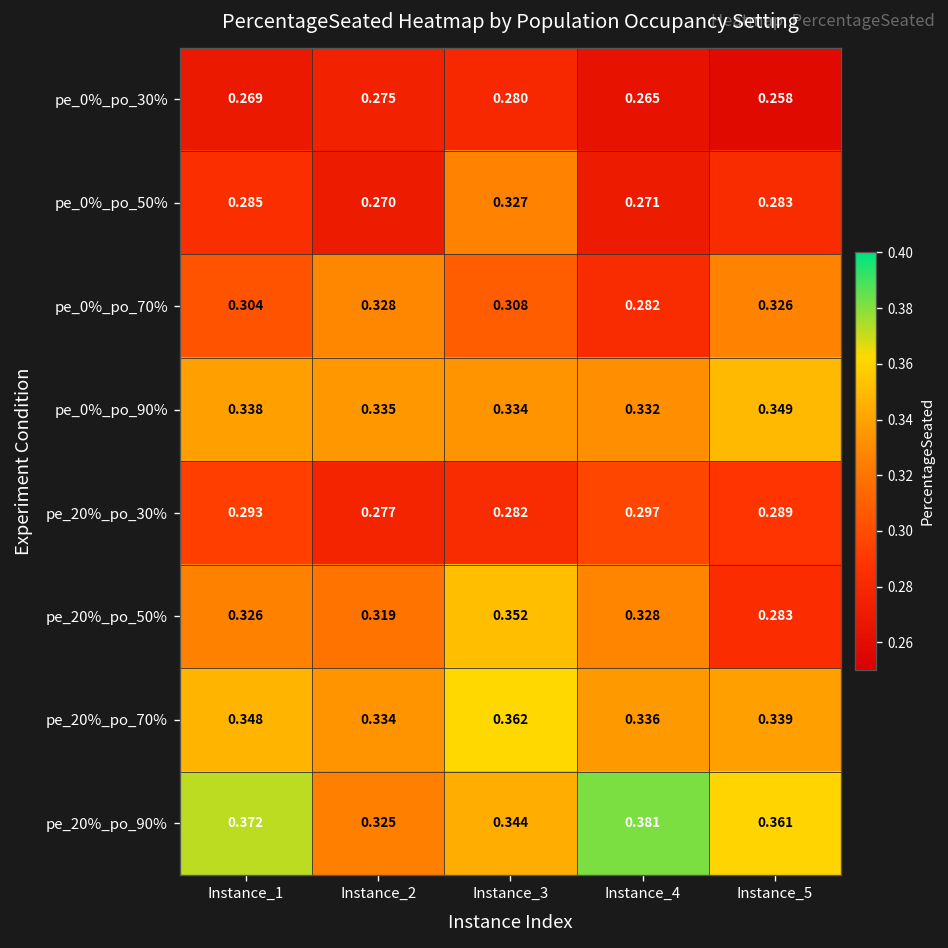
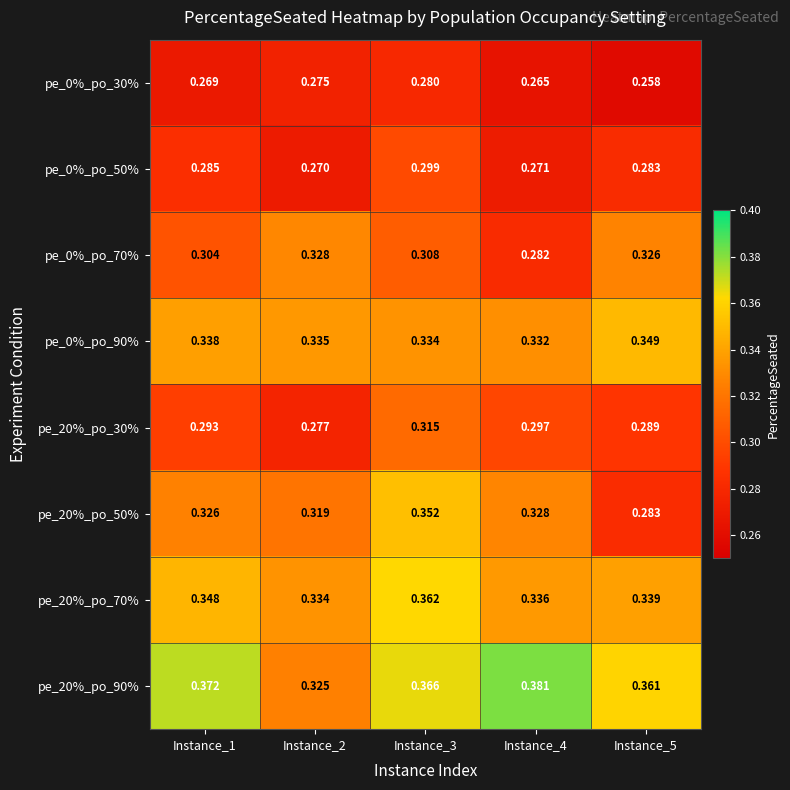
  {
    "pe_0%_po_30%": {
      "Instance_1": 0.269,
      "Instance_2": 0.275,
      "Instance_3": 0.280,
      "Instance_4": 0.265,
      "Instance_5": 0.258
    },
    "pe_0%_po_50%": {
      "Instance_1": 0.285,
      "Instance_2": 0.270,
-     "Instance_3": 0.327,
+     "Instance_3": 0.299,
      "Instance_4": 0.271,
      "Instance_5": 0.283
    },
    "pe_0%_po_70%": {
      "Instance_1": 0.304,
      "Instance_2": 0.328,
      "Instance_3": 0.308,
      "Instance_4": 0.282,
      "Instance_5": 0.326
    },
    "pe_0%_po_90%": {
      "Instance_1": 0.338,
      "Instance_2": 0.335,
      "Instance_3": 0.334,
      "Instance_4": 0.332,
      "Instance_5": 0.349
    },
    "pe_20%_po_30%": {
      "Instance_1": 0.293,
      "Instance_2": 0.277,
-     "Instance_3": 0.282,
+     "Instance_3": 0.315,
      "Instance_4": 0.297,
      "Instance_5": 0.289
    },
    "pe_20%_po_50%": {
      "Instance_1": 0.326,
      "Instance_2": 0.319,
      "Instance_3": 0.352,
      "Instance_4": 0.328,
      "Instance_5": 0.283
    },
    "pe_20%_po_70%": {
      "Instance_1": 0.348,
      "Instance_2": 0.334,
      "Instance_3": 0.362,
      "Instance_4": 0.336,
      "Instance_5": 0.339
    },
    "pe_20%_po_90%": {
      "Instance_1": 0.372,
      "Instance_2": 0.325,
-     "Instance_3": 0.344,
+     "Instance_3": 0.366,
      "Instance_4": 0.381,
      "Instance_5": 0.361
    }
  }
